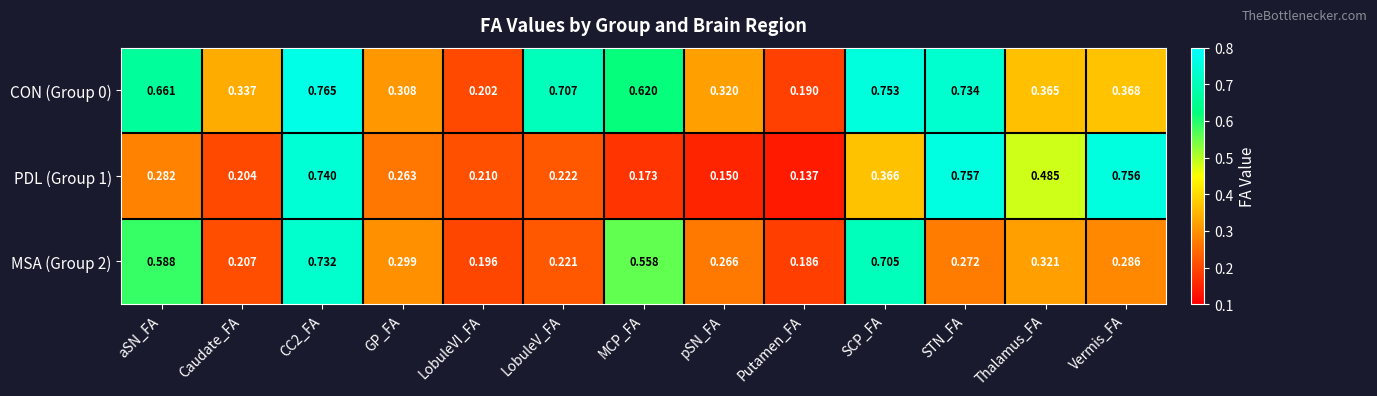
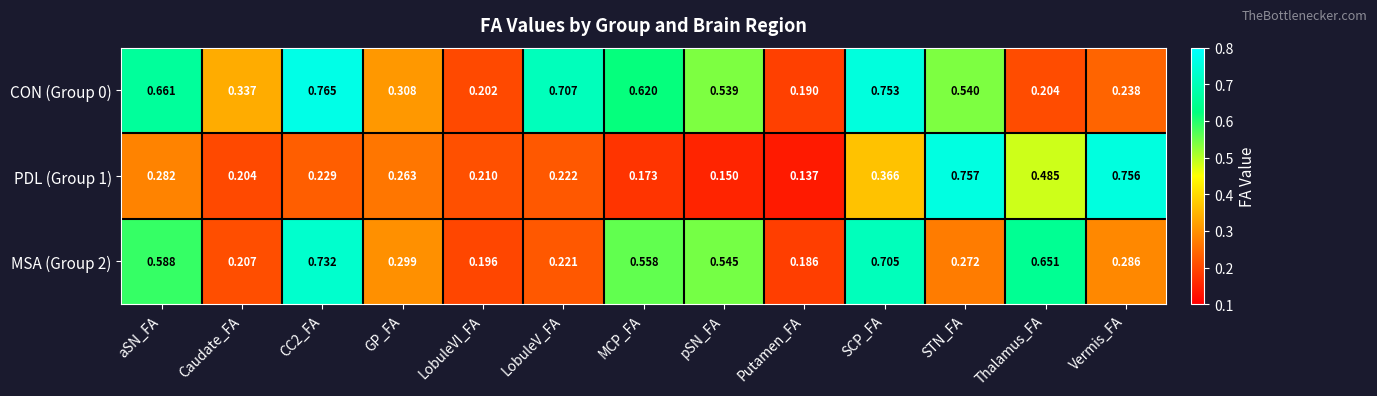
  {
    "CON (Group 0)": {
      "aSN_FA": 0.661,
      "Caudate_FA": 0.337,
      "CC2_FA": 0.765,
      "GP_FA": 0.308,
      "LobuleVI_FA": 0.202,
      "LobuleV_FA": 0.707,
      "MCP_FA": 0.620,
-     "pSN_FA": 0.320,
+     "pSN_FA": 0.539,
      "Putamen_FA": 0.190,
      "SCP_FA": 0.753,
-     "STN_FA": 0.734,
-     "Thalamus_FA": 0.365,
-     "Vermis_FA": 0.368
+     "STN_FA": 0.540,
+     "Thalamus_FA": 0.204,
+     "Vermis_FA": 0.238
    },
    "PDL (Group 1)": {
      "aSN_FA": 0.282,
      "Caudate_FA": 0.204,
-     "CC2_FA": 0.740,
+     "CC2_FA": 0.229,
      "GP_FA": 0.263,
      "LobuleVI_FA": 0.210,
      "LobuleV_FA": 0.222,
      "MCP_FA": 0.173,
      "pSN_FA": 0.150,
      "Putamen_FA": 0.137,
      "SCP_FA": 0.366,
      "STN_FA": 0.757,
      "Thalamus_FA": 0.485,
      "Vermis_FA": 0.756
    },
    "MSA (Group 2)": {
      "aSN_FA": 0.588,
      "Caudate_FA": 0.207,
      "CC2_FA": 0.732,
      "GP_FA": 0.299,
      "LobuleVI_FA": 0.196,
      "LobuleV_FA": 0.221,
      "MCP_FA": 0.558,
-     "pSN_FA": 0.266,
+     "pSN_FA": 0.545,
      "Putamen_FA": 0.186,
      "SCP_FA": 0.705,
      "STN_FA": 0.272,
-     "Thalamus_FA": 0.321,
+     "Thalamus_FA": 0.651,
      "Vermis_FA": 0.286
    }
  }
